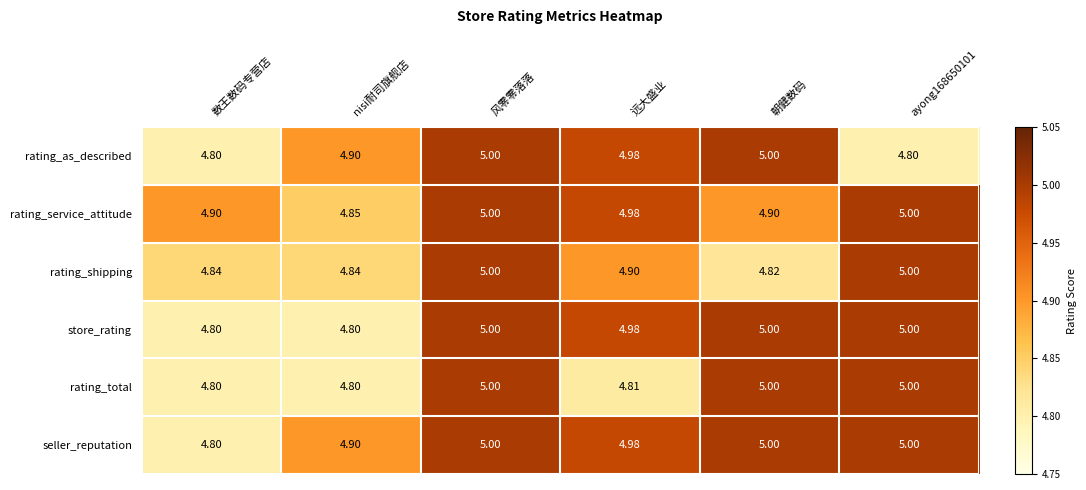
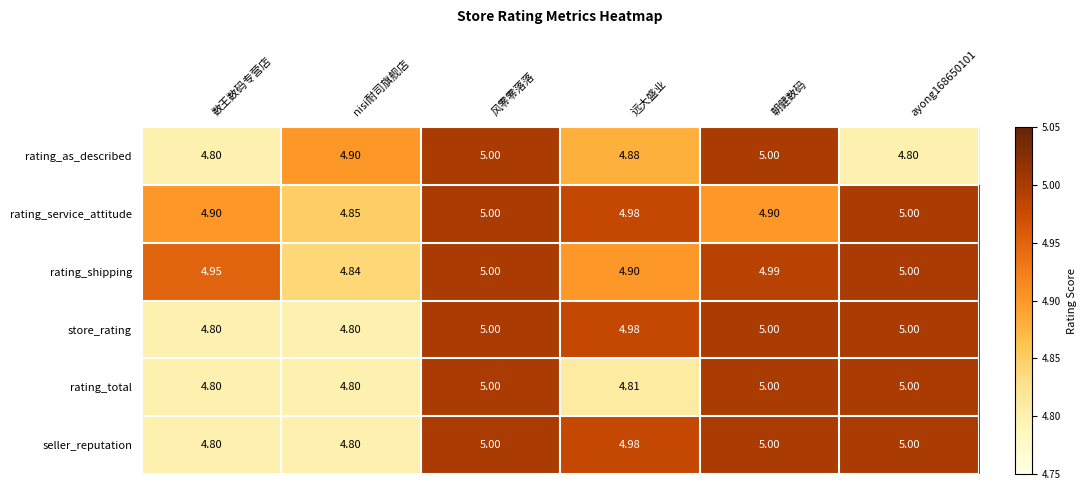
  {
    "rating_as_described": {
      "数王数码专营店": 4.80,
      "nisi耐司旗舰店": 4.90,
      "风零零落落": 5.00,
-     "远大盛业": 4.98,
+     "远大盛业": 4.88,
      "朝健数码": 5.00,
      "ayong168650101": 4.80
    },
    "rating_service_attitude": {
      "数王数码专营店": 4.90,
      "nisi耐司旗舰店": 4.85,
      "风零零落落": 5.00,
      "远大盛业": 4.98,
      "朝健数码": 4.90,
      "ayong168650101": 5.00
    },
    "rating_shipping": {
-     "数王数码专营店": 4.84,
+     "数王数码专营店": 4.95,
      "nisi耐司旗舰店": 4.84,
      "风零零落落": 5.00,
      "远大盛业": 4.90,
-     "朝健数码": 4.82,
+     "朝健数码": 4.99,
      "ayong168650101": 5.00
    },
    "store_rating": {
      "数王数码专营店": 4.80,
      "nisi耐司旗舰店": 4.80,
      "风零零落落": 5.00,
      "远大盛业": 4.98,
      "朝健数码": 5.00,
      "ayong168650101": 5.00
    },
    "rating_total": {
      "数王数码专营店": 4.80,
      "nisi耐司旗舰店": 4.80,
      "风零零落落": 5.00,
      "远大盛业": 4.81,
      "朝健数码": 5.00,
      "ayong168650101": 5.00
    },
    "seller_reputation": {
      "数王数码专营店": 4.80,
-     "nisi耐司旗舰店": 4.90,
+     "nisi耐司旗舰店": 4.80,
      "风零零落落": 5.00,
      "远大盛业": 4.98,
      "朝健数码": 5.00,
      "ayong168650101": 5.00
    }
  }
